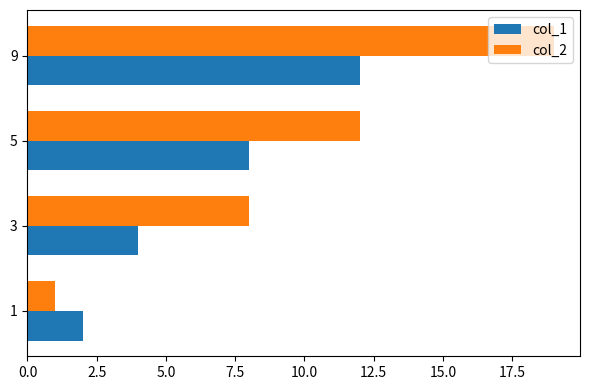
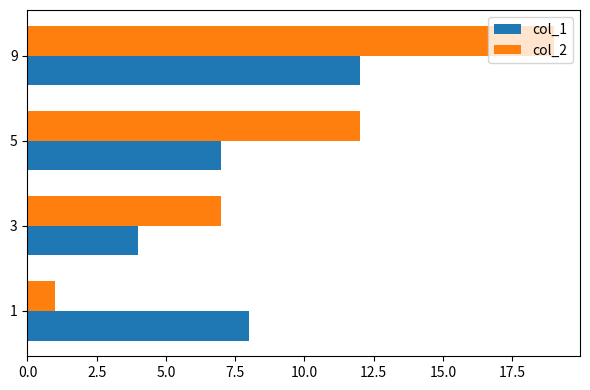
  {
    "col_1": {
      "9": 12,
-     "5": 8,
+     "5": 7,
      "3": 4,
-     "1": 2
+     "1": 8
    },
    "col_2": {
      "5": 12,
-     "3": 8,
+     "3": 7,
      "1": 1
    }
  }
